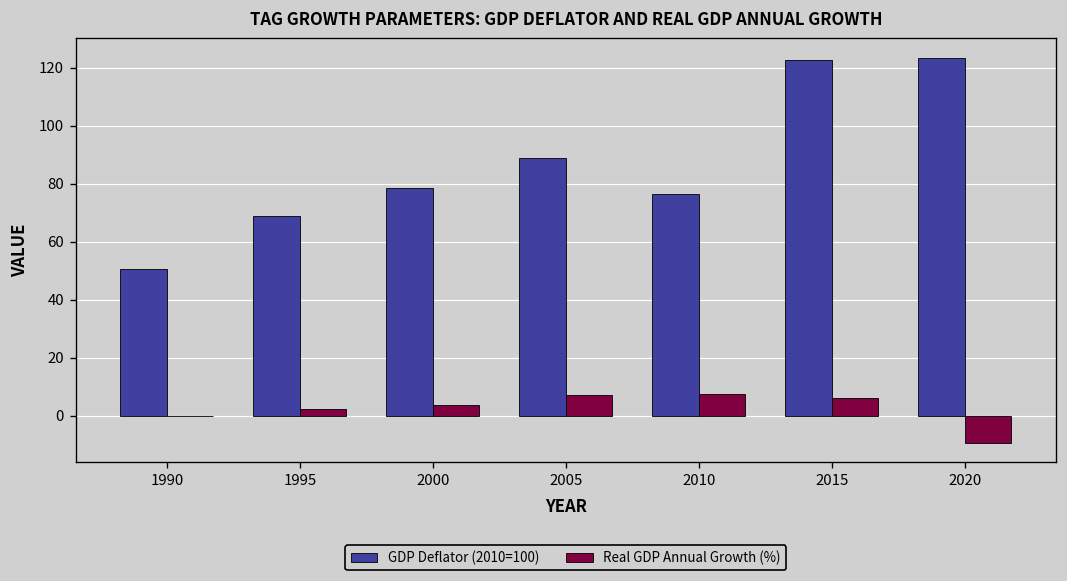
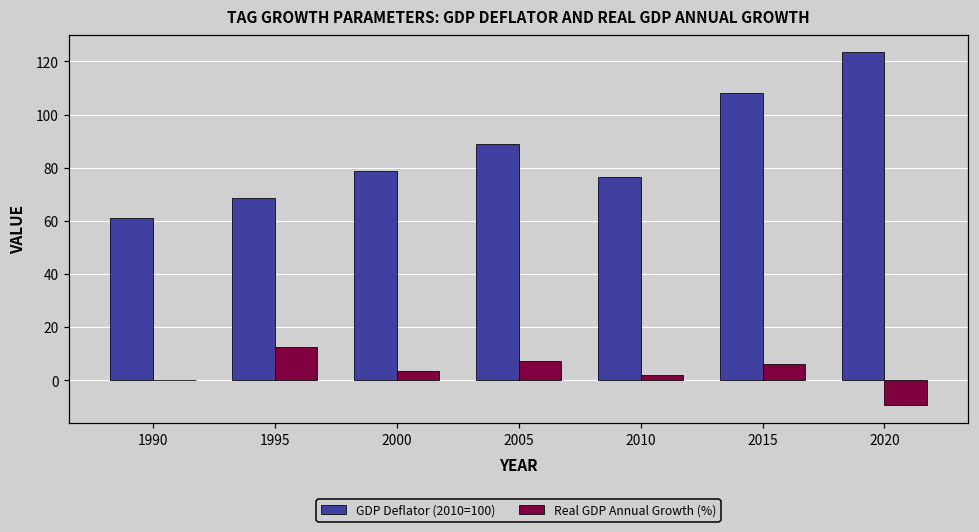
  {
    "GDP Deflator (2010=100)": {
-     "1990": 51,
+     "1990": 61,
      "1995": 69,
      "2000": 79,
      "2005": 89,
      "2010": 77,
-     "2015": 123,
+     "2015": 108,
      "2020": 123
    },
    "Real GDP Annual Growth (%)": {
      "1990": 0,
-     "1995": 2,
+     "1995": 13,
      "2000": 4,
      "2005": 7,
-     "2010": 7,
+     "2010": 2,
      "2015": 6,
      "2020": -9
    }
  }
